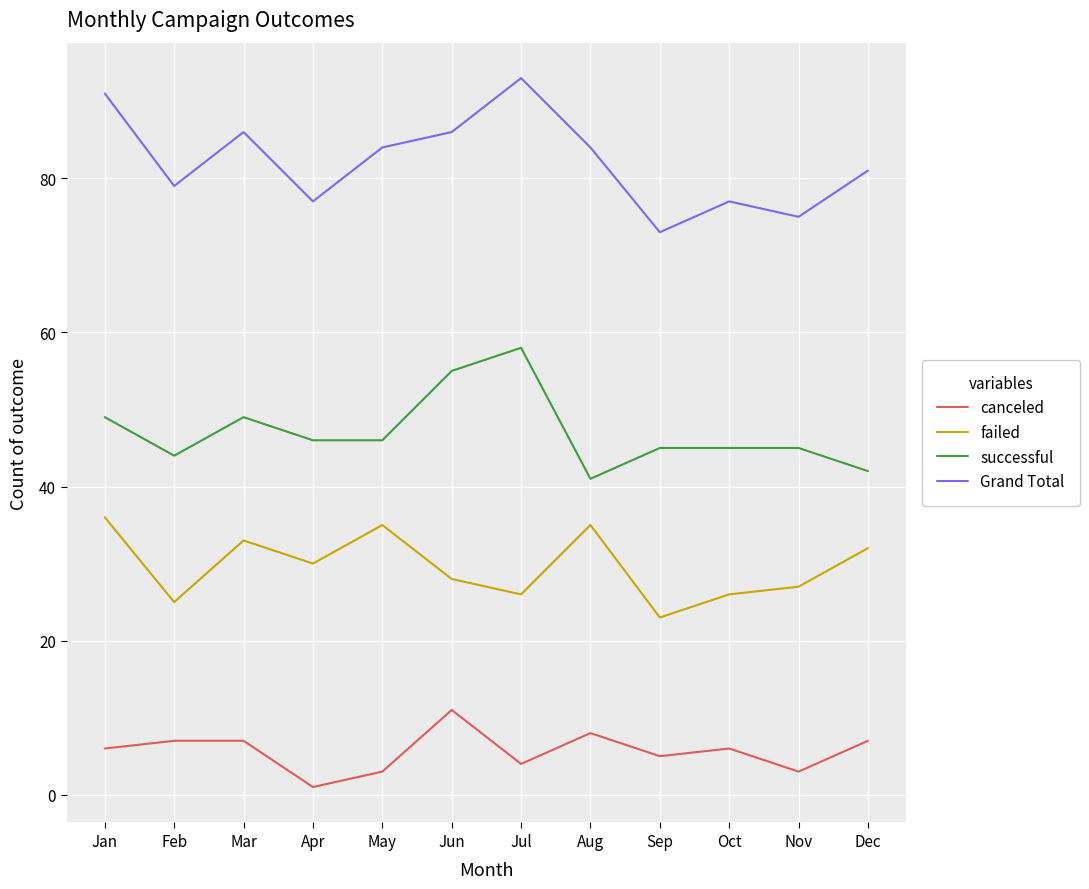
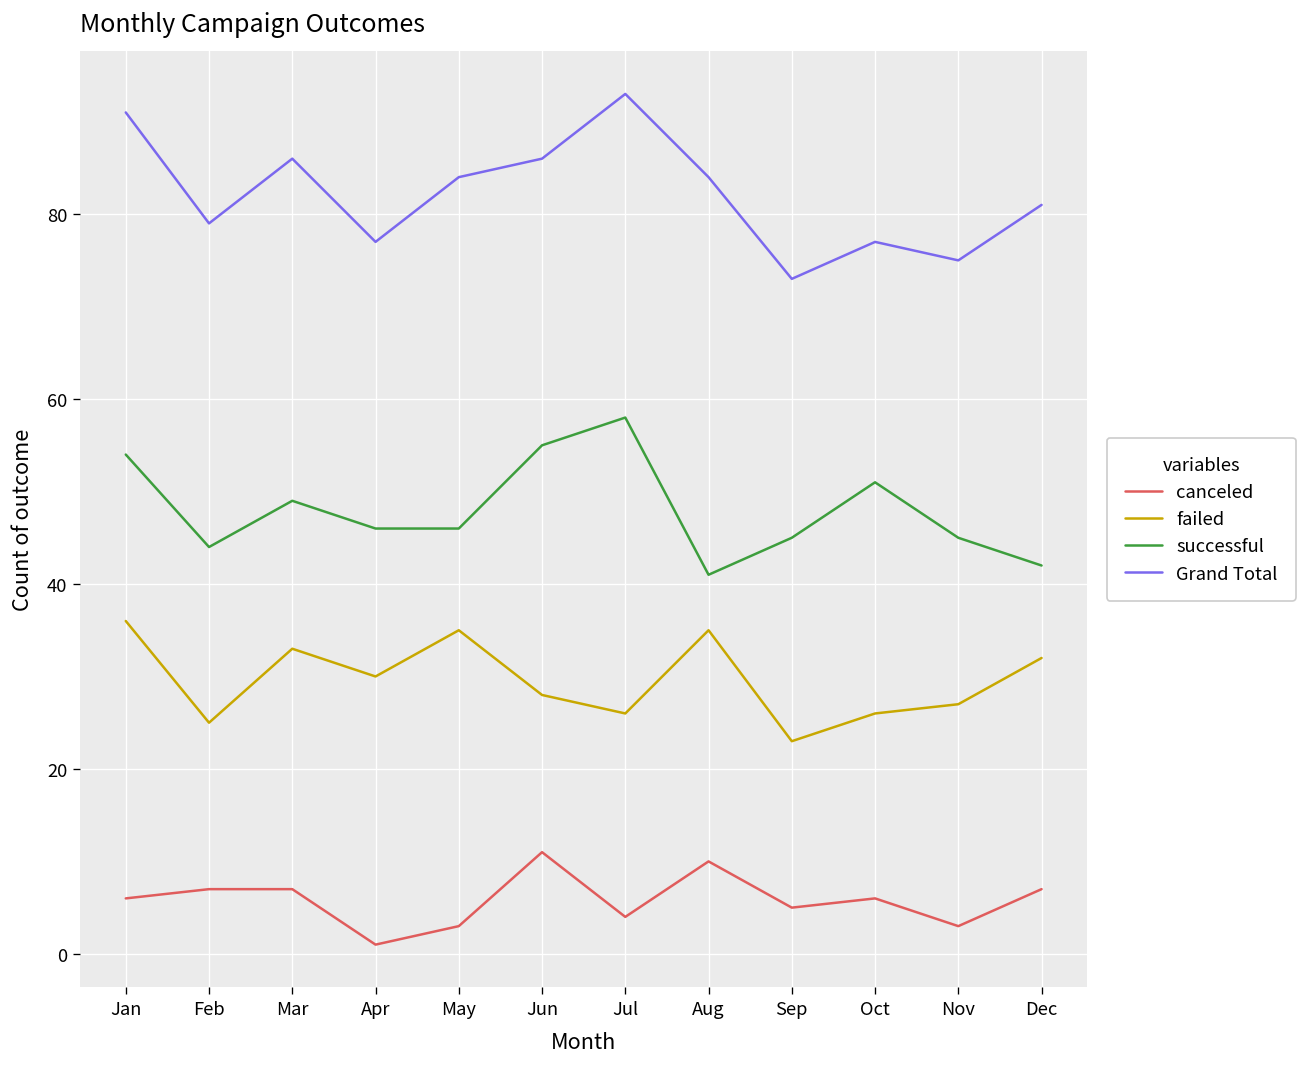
  {
    "canceled": {
      "Jan": 6,
      "Feb": 7,
      "Mar": 7,
      "Apr": 1,
      "May": 3,
      "Jun": 11,
      "Jul": 4,
-     "Aug": 8,
+     "Aug": 10,
      "Sep": 5,
      "Oct": 6,
      "Nov": 3,
      "Dec": 7
    },
    "failed": {
      "Jan": 36,
      "Feb": 25,
      "Mar": 33,
      "Apr": 30,
      "May": 35,
      "Jun": 28,
      "Jul": 26,
      "Aug": 35,
      "Sep": 23,
      "Oct": 26,
      "Nov": 27,
      "Dec": 32
    },
    "successful": {
-     "Jan": 49,
+     "Jan": 54,
      "Feb": 44,
      "Mar": 49,
      "Apr": 46,
      "May": 46,
      "Jun": 55,
      "Jul": 58,
      "Aug": 41,
      "Sep": 45,
-     "Oct": 45,
+     "Oct": 51,
      "Nov": 45,
      "Dec": 42
    },
    "Grand Total": {
      "Jan": 91,
      "Feb": 79,
      "Mar": 86,
      "Apr": 77,
      "May": 84,
      "Jun": 86,
      "Jul": 93,
      "Aug": 84,
      "Sep": 73,
      "Oct": 77,
      "Nov": 75,
      "Dec": 81
    }
  }
